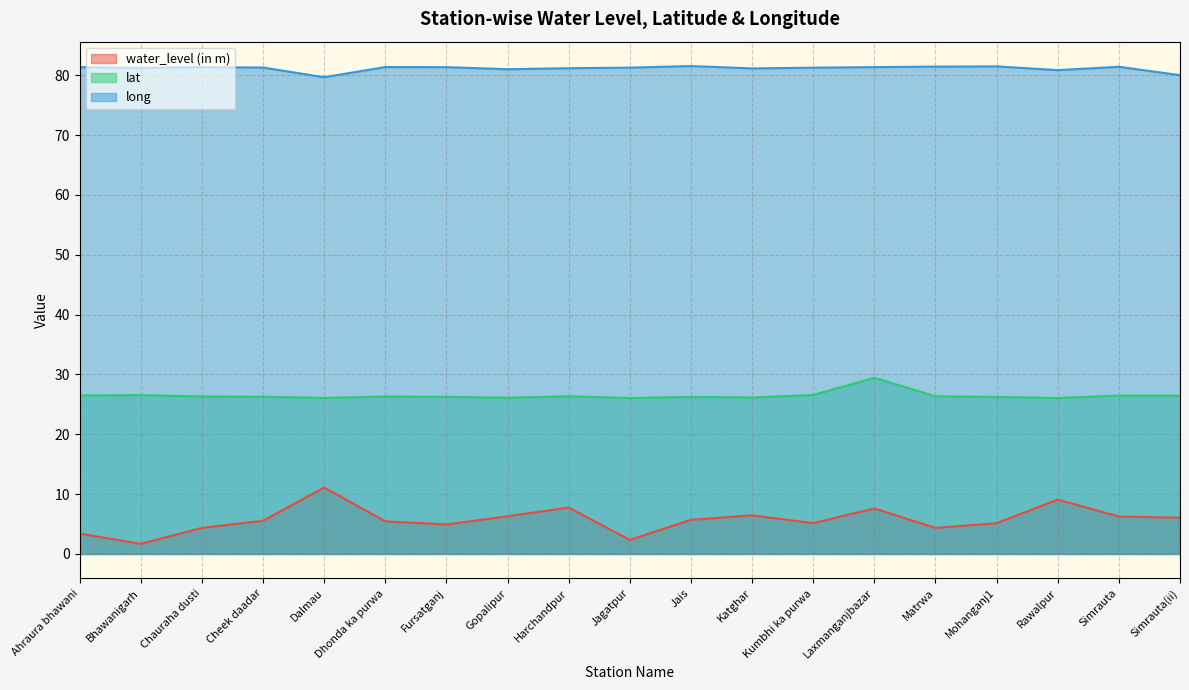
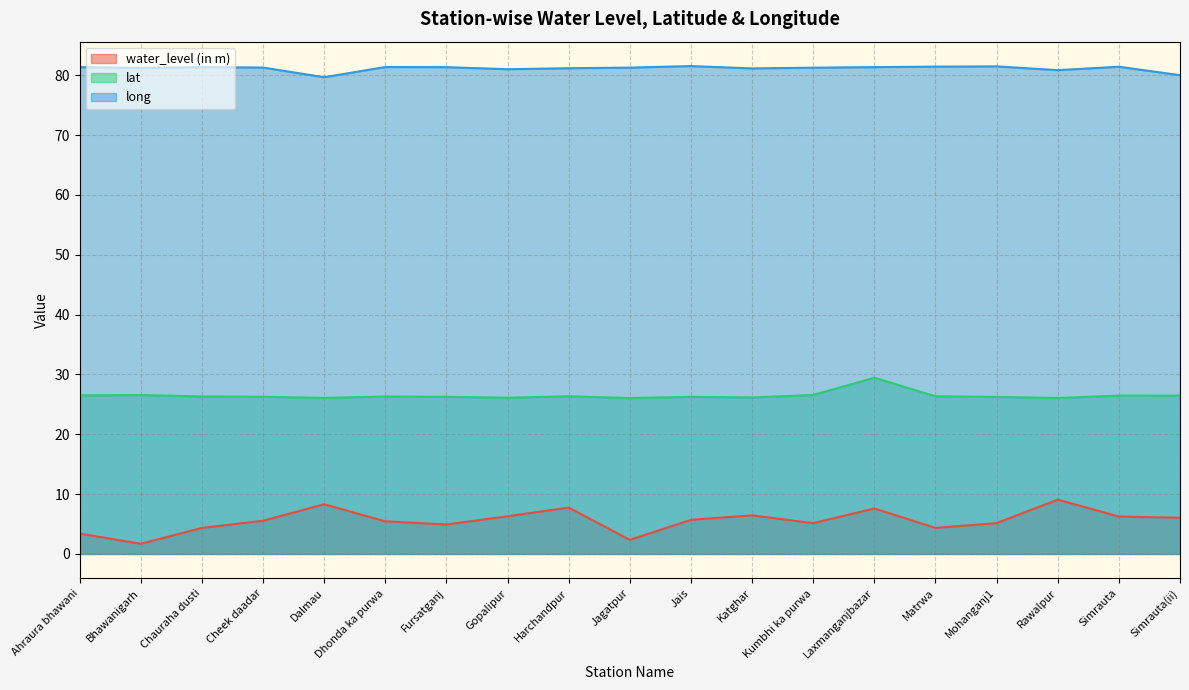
  {
    "water_level (in m)": {
      "Ahraura bhawani": 3,
      "Bhawanigarh": 2,
      "Chauraha dusti": 4,
      "Cheek daadar": 6,
-     "Dalmau": 11,
+     "Dalmau": 8,
      "Dhonda ka purwa": 5,
      "Fursatganj": 5,
      "Gopalipur": 6,
      "Harchandpur": 8,
      "Jagatpur": 2,
      "Jais": 6,
      "Katghar": 6,
      "Kumbhi ka purwa": 5,
      "Laxmanganjbazar": 8,
      "Matrwa": 4,
      "Mohanganj1": 5,
      "Rawalpur": 9,
      "Simrauta": 6,
      "Simrauta(ii)": 6
    },
    "lat": {
      "Ahraura bhawani": 26,
      "Bhawanigarh": 27,
      "Chauraha dusti": 26,
      "Cheek daadar": 26,
      "Dalmau": 26,
      "Dhonda ka purwa": 26,
      "Fursatganj": 26,
      "Gopalipur": 26,
      "Harchandpur": 26,
      "Jagatpur": 26,
      "Jais": 26,
      "Katghar": 26,
      "Kumbhi ka purwa": 27,
      "Laxmanganjbazar": 29,
      "Matrwa": 26,
      "Mohanganj1": 26,
      "Rawalpur": 26,
      "Simrauta": 26,
      "Simrauta(ii)": 26
    },
    "long": {
      "Ahraura bhawani": 81,
      "Cheek daadar": 81,
      "Dalmau": 80,
      "Dhonda ka purwa": 81,
      "Fursatganj": 81,
      "Gopalipur": 81,
      "Harchandpur": 81,
      "Jagatpur": 81,
      "Jais": 82,
      "Katghar": 81,
      "Kumbhi ka purwa": 81,
      "Laxmanganjbazar": 81,
      "Matrwa": 81,
      "Mohanganj1": 81,
      "Rawalpur": 81,
      "Simrauta": 81,
      "Simrauta(ii)": 80
    }
  }
